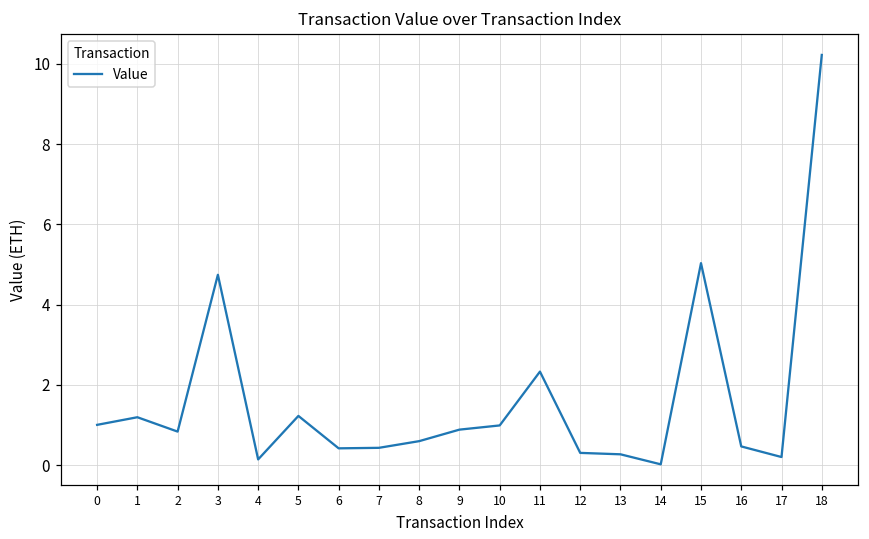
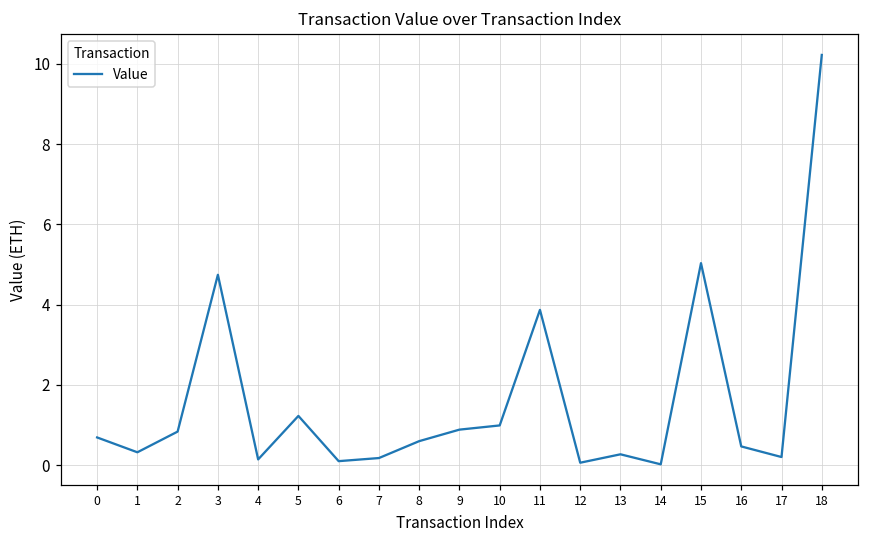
  {
-   "0": 1.0,
-   "1": 1.2,
+   "0": 0.7,
+   "1": 0.3,
    "2": 0.8,
    "3": 4.7,
    "4": 0.1,
    "5": 1.2,
-   "6": 0.4,
-   "7": 0.4,
+   "6": 0.1,
+   "7": 0.2,
    "8": 0.6,
    "9": 0.9,
    "10": 1.0,
-   "11": 2.3,
-   "12": 0.3,
+   "11": 3.9,
+   "12": 0.1,
    "13": 0.3,
    "14": 0.0,
    "15": 5.0,
    "16": 0.5,
    "17": 0.2,
    "18": 10.2
  }
